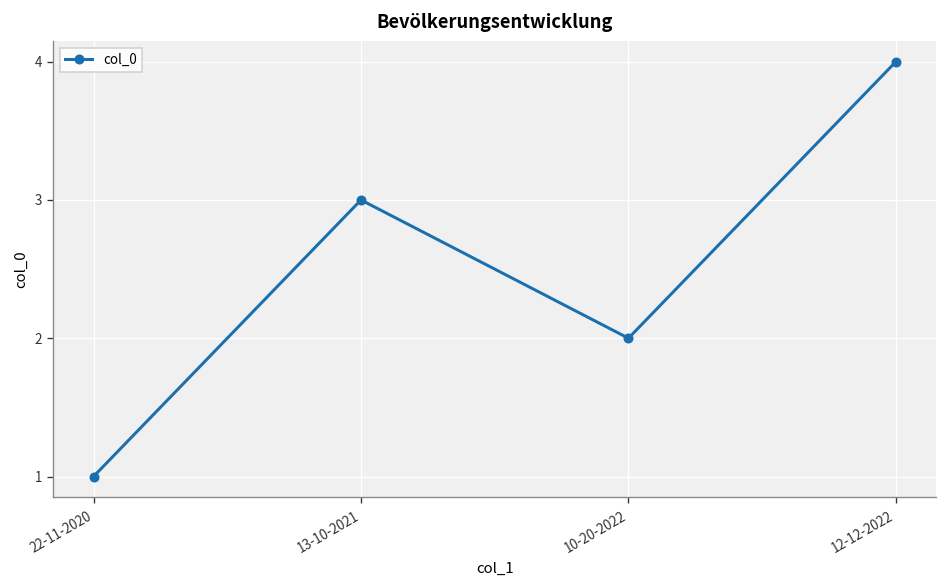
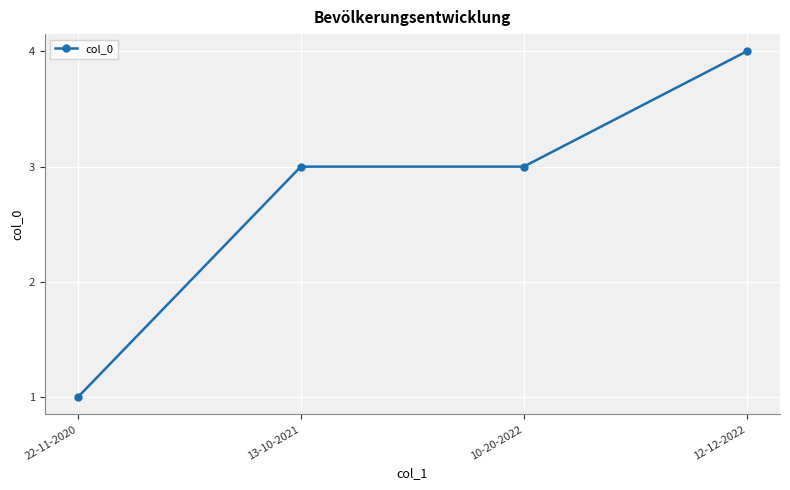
  {
    "22-11-2020": 1,
    "13-10-2021": 3,
-   "10-20-2022": 2,
+   "10-20-2022": 3,
    "12-12-2022": 4
  }
